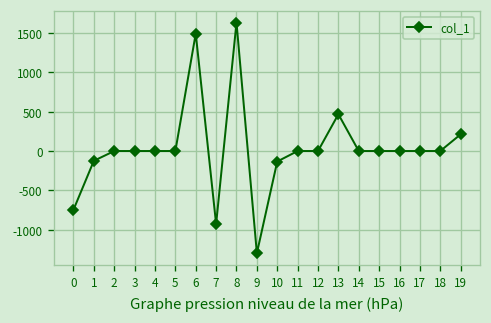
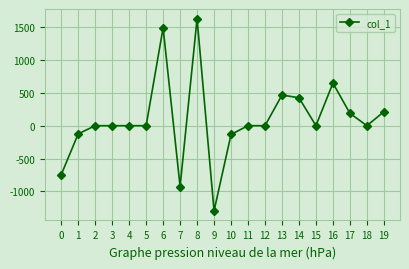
  {
    "0": -700,
    "1": -100,
    "2": 0,
    "3": 0,
    "4": 0,
    "5": 0,
    "6": 1500,
    "7": -900,
    "8": 1600,
    "9": -1300,
    "10": -100,
    "11": 0,
    "12": 0,
    "13": 500,
-   "14": 0,
+   "14": 400,
    "15": 0,
-   "16": 0,
-   "17": 0,
+   "16": 600,
+   "17": 200,
    "18": 0,
    "19": 200
  }
